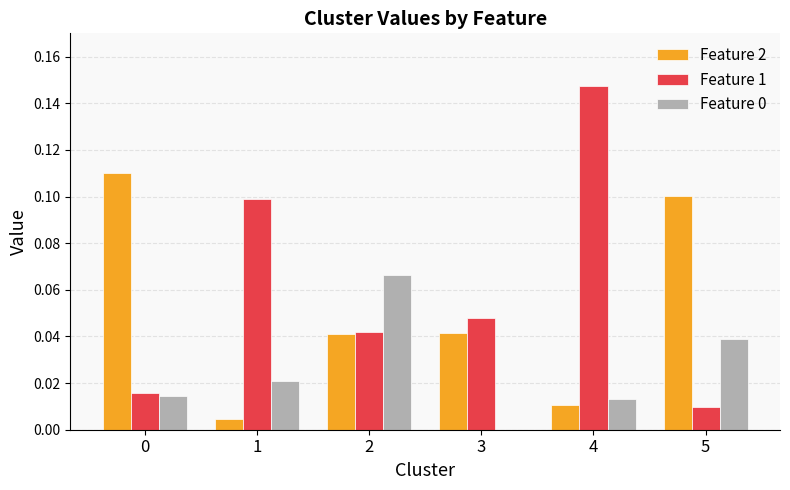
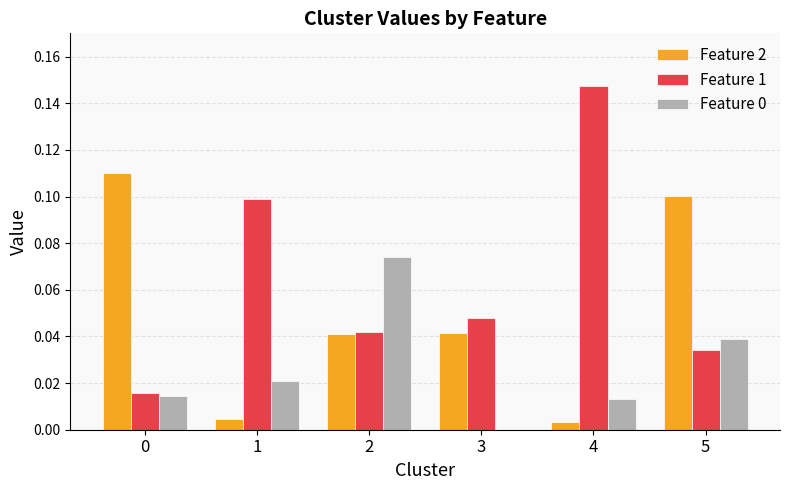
  {
    "Feature 2": {
      "0": 0.110,
      "1": 0.005,
      "2": 0.041,
      "3": 0.042,
-     "4": 0.010,
+     "4": 0.003,
      "5": 0.100
    },
    "Feature 1": {
      "0": 0.016,
      "1": 0.099,
      "2": 0.042,
      "3": 0.048,
      "4": 0.147,
-     "5": 0.010
+     "5": 0.034
    },
    "Feature 0": {
      "0": 0.015,
      "1": 0.021,
-     "2": 0.066,
+     "2": 0.074,
      "3": 0.000,
      "4": 0.013,
      "5": 0.039
    }
  }
